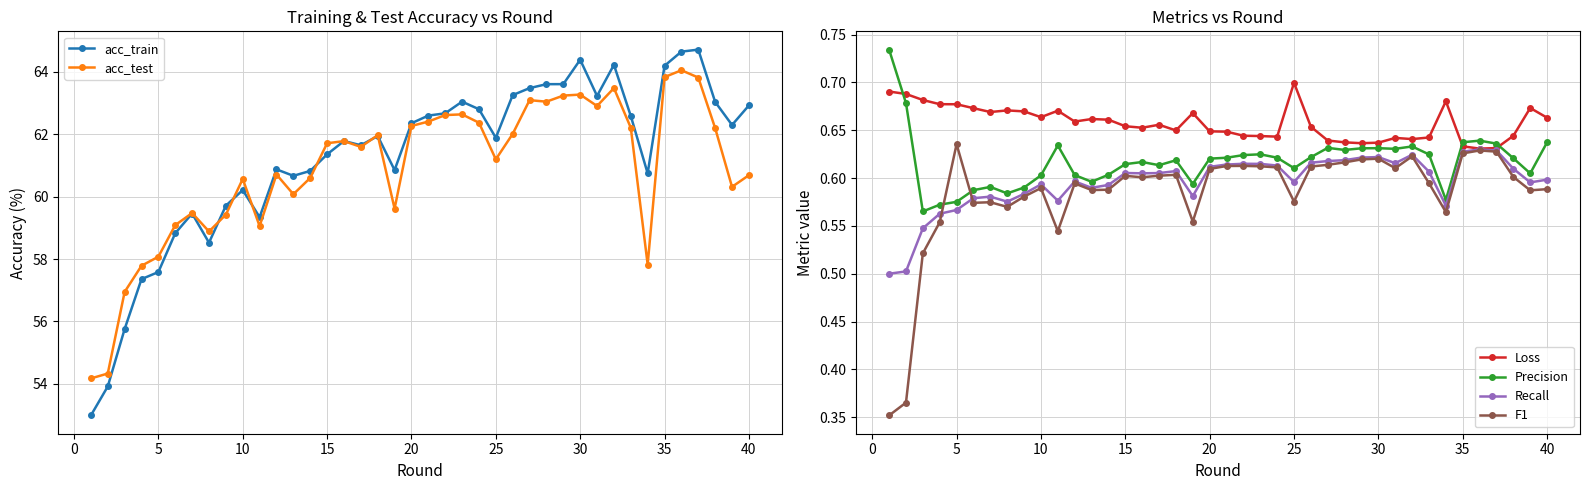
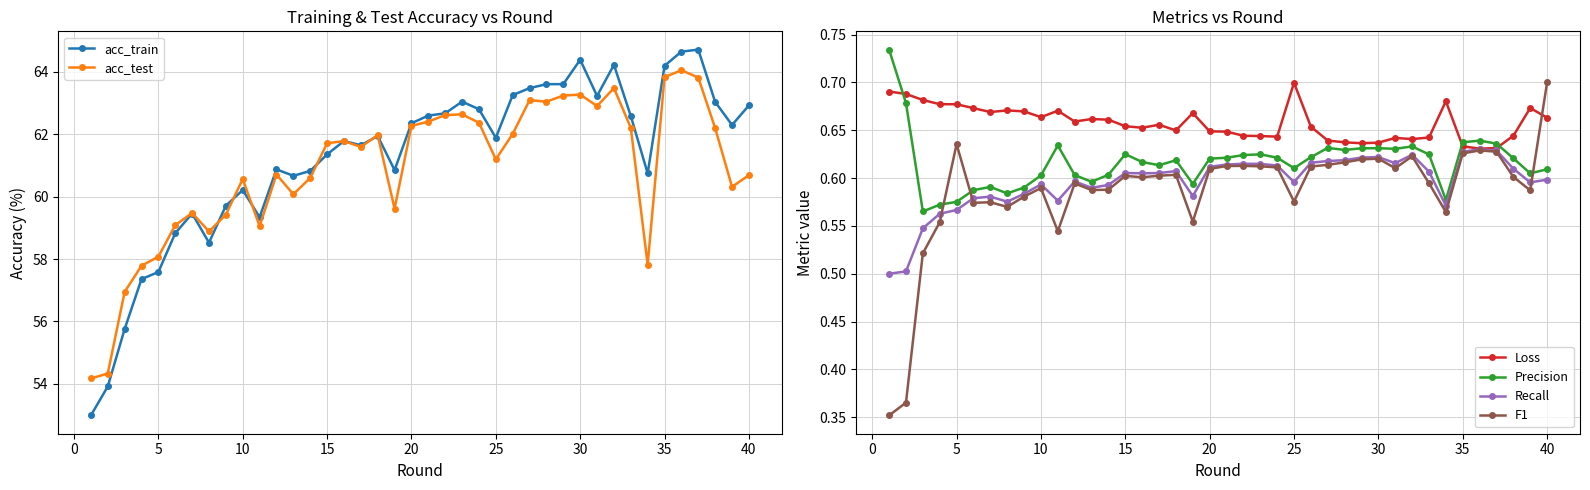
  {
    "Training & Test Accuracy vs Round": {
      "acc_train": {
        "5": 57.6,
        "10": 60.2,
        "15": 61.4,
        "20": 62.4,
        "25": 61.9,
        "30": 64.4,
        "35": 64.2,
        "40": 62.9
      },
      "acc_test": {
        "5": 58.1,
        "10": 60.6,
        "15": 61.7,
        "20": 62.3,
        "25": 61.2,
        "30": 63.3,
        "35": 63.8,
        "40": 60.7
      }
    },
    "Metrics vs Round": {
      "Loss": {
        "5": 0.68,
        "10": 0.66,
        "15": 0.65,
        "20": 0.65,
        "25": 0.70,
        "30": 0.64,
        "35": 0.63,
        "40": 0.66
      },
      "Precision": {
        "5": 0.58,
        "10": 0.60,
-       "15": 0.61,
+       "15": 0.62,
        "20": 0.62,
        "25": 0.61,
        "30": 0.63,
        "35": 0.64,
-       "40": 0.64
+       "40": 0.61
      },
      "Recall": {
        "5": 0.57,
        "10": 0.59,
        "15": 0.61,
        "25": 0.60,
        "40": 0.60
      },
      "F1": {
        "5": 0.64,
        "10": 0.59,
        "15": 0.60,
        "25": 0.58,
-       "40": 0.59
+       "40": 0.70
      }
    }
  }
